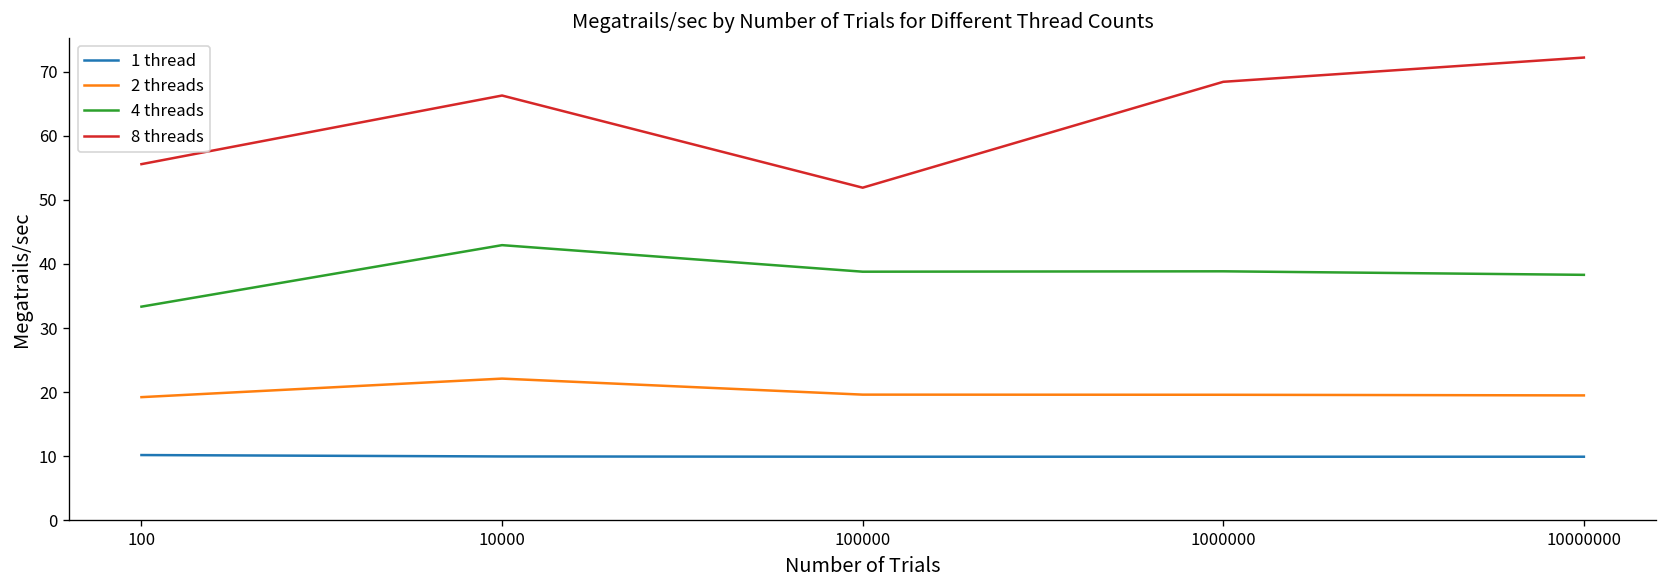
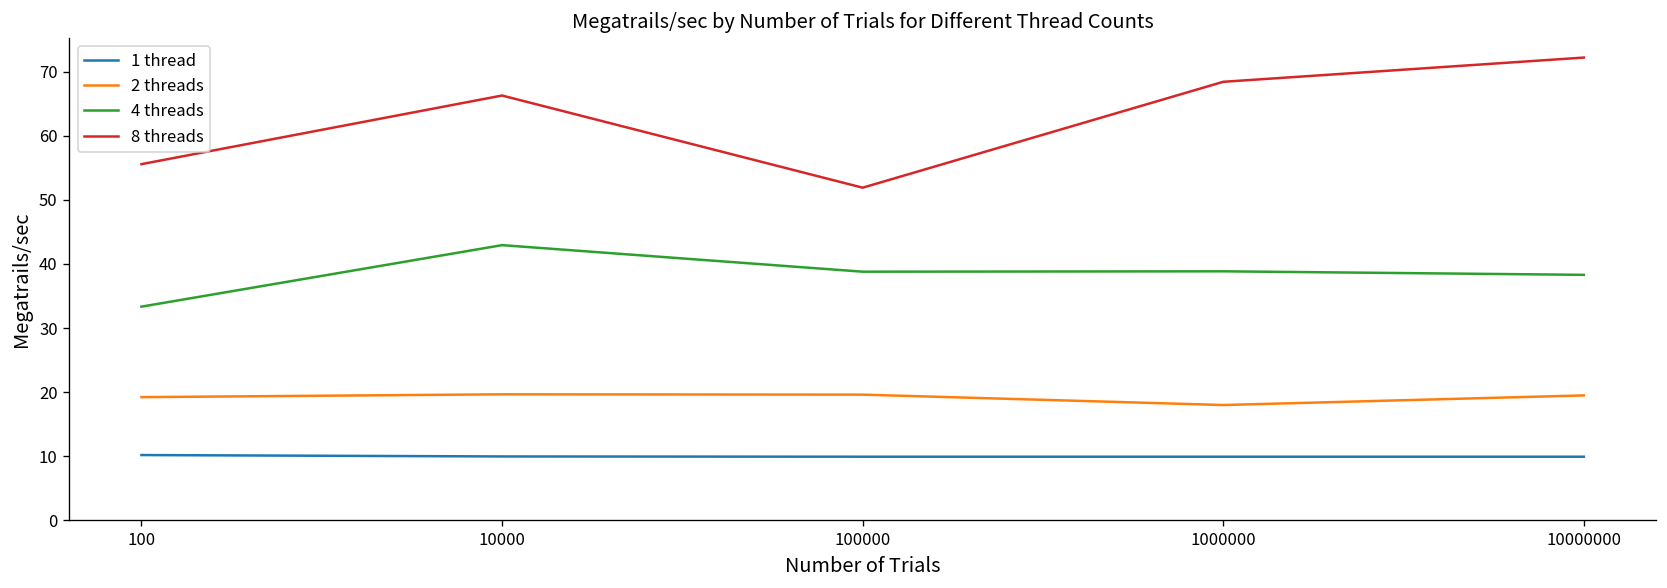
  {
    "1 thread": {
      "100": 10,
      "10000": 10,
      "100000": 10,
      "1000000": 10,
      "10000000": 10
    },
    "2 threads": {
      "100": 19,
-     "10000": 22,
+     "10000": 20,
      "100000": 20,
-     "1000000": 20,
+     "1000000": 18,
      "10000000": 20
    },
    "4 threads": {
      "100": 33,
      "10000": 43,
      "100000": 39,
      "1000000": 39,
      "10000000": 38
    },
    "8 threads": {
      "100": 56,
      "10000": 66,
      "100000": 52,
      "1000000": 68,
      "10000000": 72
    }
  }
